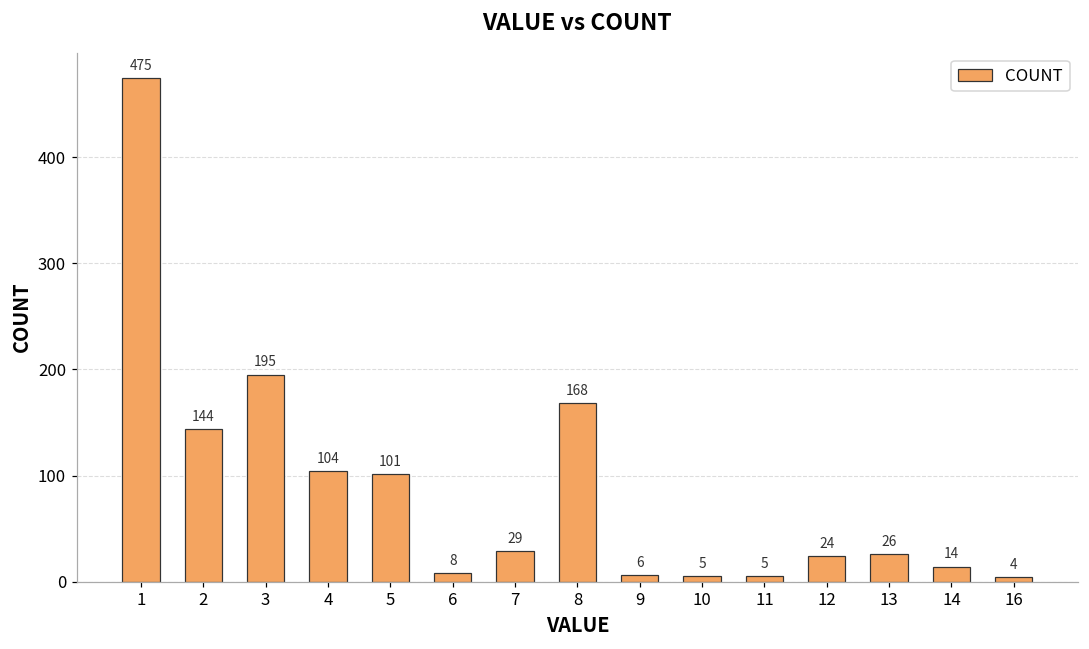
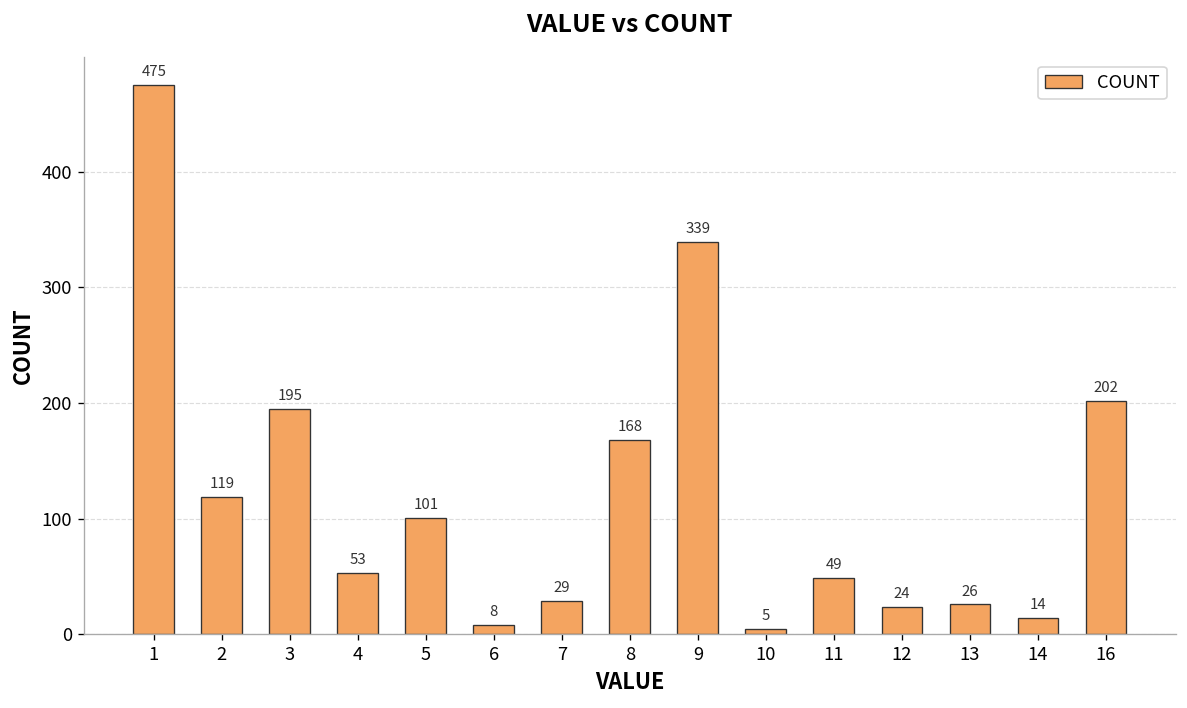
  {
    "1": 475,
-   "2": 144,
+   "2": 119,
    "3": 195,
-   "4": 104,
+   "4": 53,
    "5": 101,
    "6": 8,
    "7": 29,
    "8": 168,
-   "9": 6,
+   "9": 339,
    "10": 5,
-   "11": 5,
+   "11": 49,
    "12": 24,
    "13": 26,
    "14": 14,
-   "16": 4
+   "16": 202
  }
